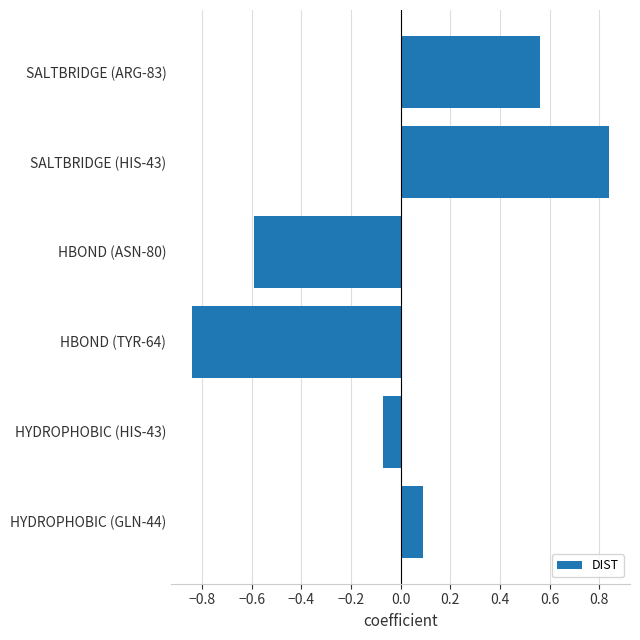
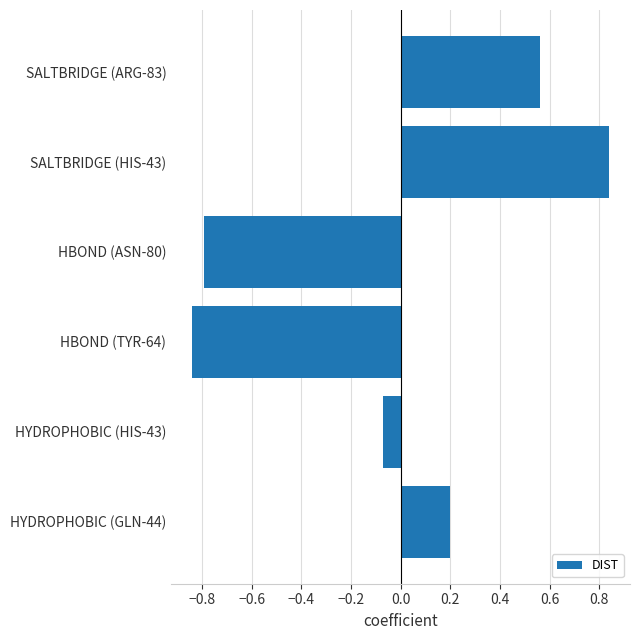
  {
    "SALTBRIDGE (ARG-83)": 0.56,
    "SALTBRIDGE (HIS-43)": 0.84,
-   "HBOND (ASN-80)": -0.59,
+   "HBOND (ASN-80)": -0.79,
    "HBOND (TYR-64)": -0.84,
    "HYDROPHOBIC (HIS-43)": -0.07,
-   "HYDROPHOBIC (GLN-44)": 0.09
+   "HYDROPHOBIC (GLN-44)": 0.20
  }
